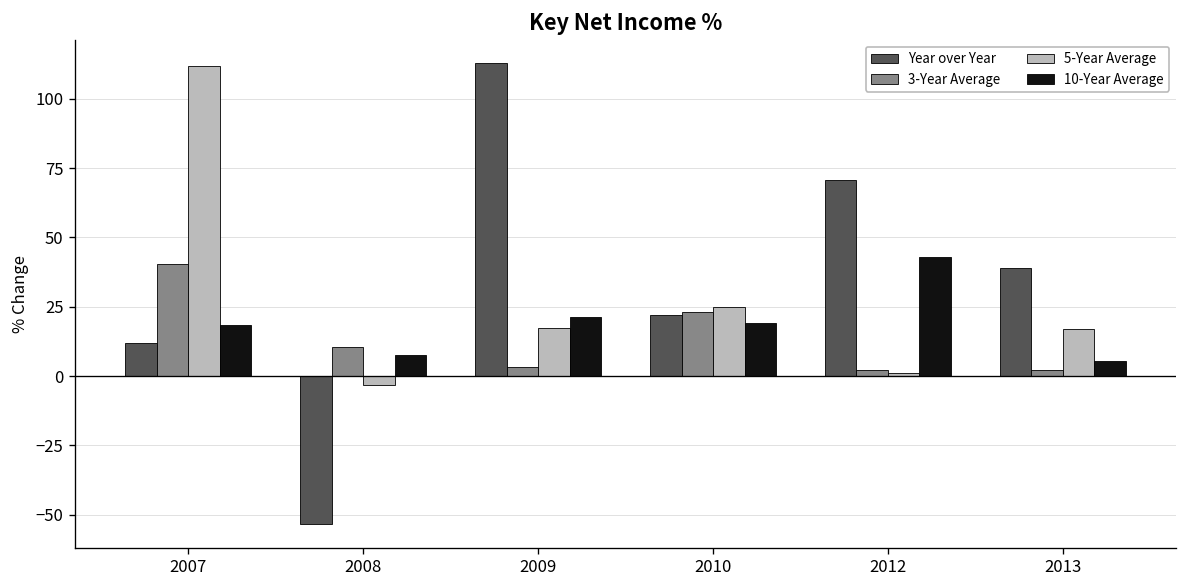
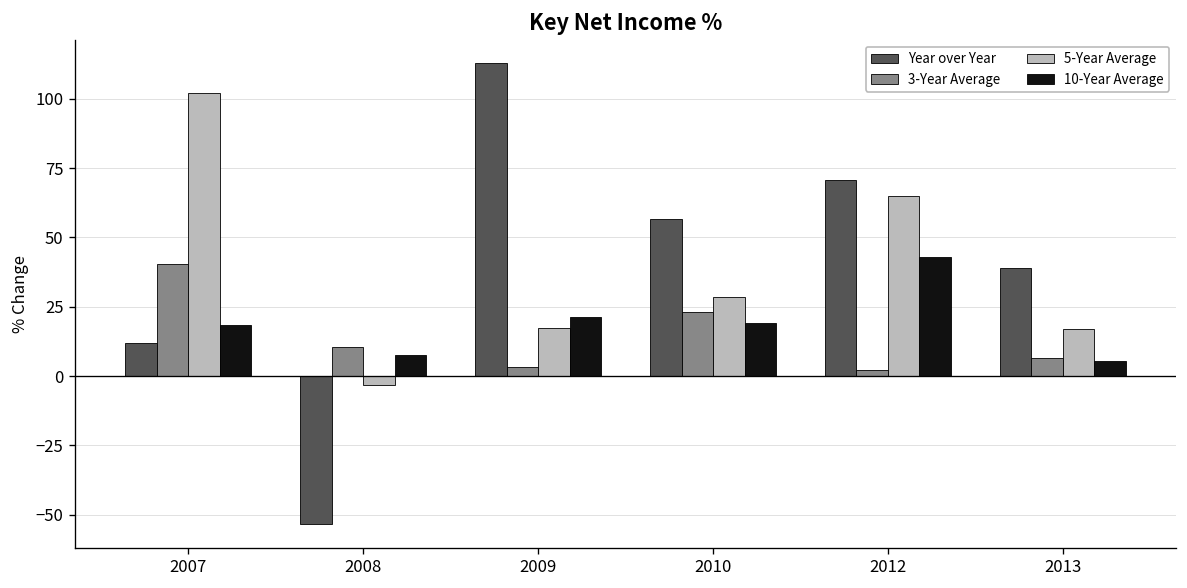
  {
    "Year over Year": {
      "2007": 12,
      "2008": -54,
      "2009": 113,
-     "2010": 22,
+     "2010": 57,
      "2012": 71,
      "2013": 39
    },
    "3-Year Average": {
      "2007": 40,
      "2008": 10,
      "2009": 3,
      "2010": 23,
      "2012": 2,
-     "2013": 2
+     "2013": 7
    },
    "5-Year Average": {
-     "2007": 112,
+     "2007": 102,
      "2008": -3,
      "2009": 17,
-     "2010": 25,
-     "2012": 1,
+     "2010": 28,
+     "2012": 65,
      "2013": 17
    },
    "10-Year Average": {
      "2007": 18,
      "2008": 8,
      "2009": 21,
      "2010": 19,
      "2012": 43,
      "2013": 5
    }
  }
